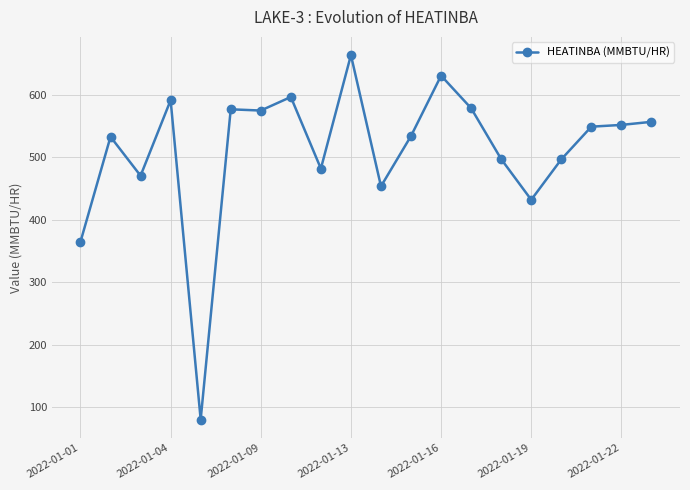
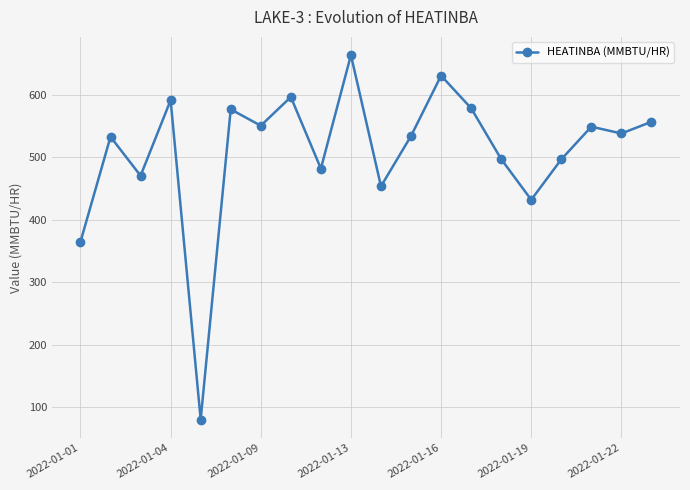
  {
    "2022-01-01": 360,
    "2022-01-04": 590,
-   "2022-01-09": 570,
+   "2022-01-09": 550,
    "2022-01-13": 660,
    "2022-01-16": 630,
    "2022-01-19": 430,
-   "2022-01-22": 550
+   "2022-01-22": 540
  }
